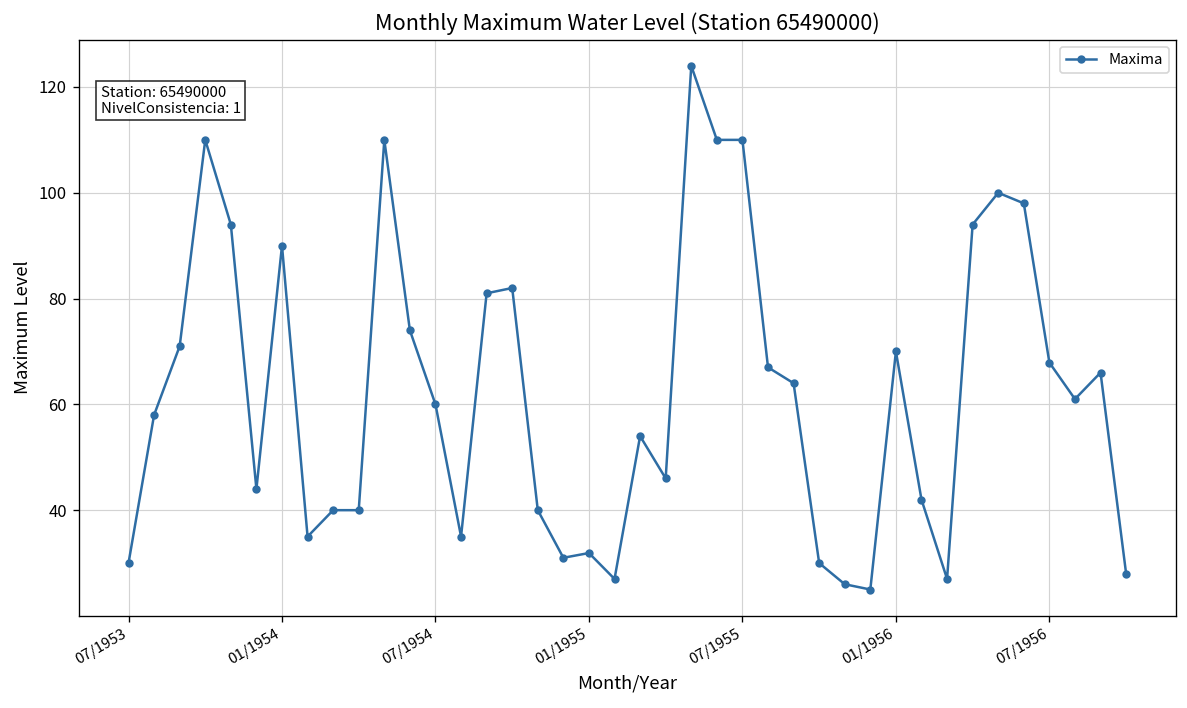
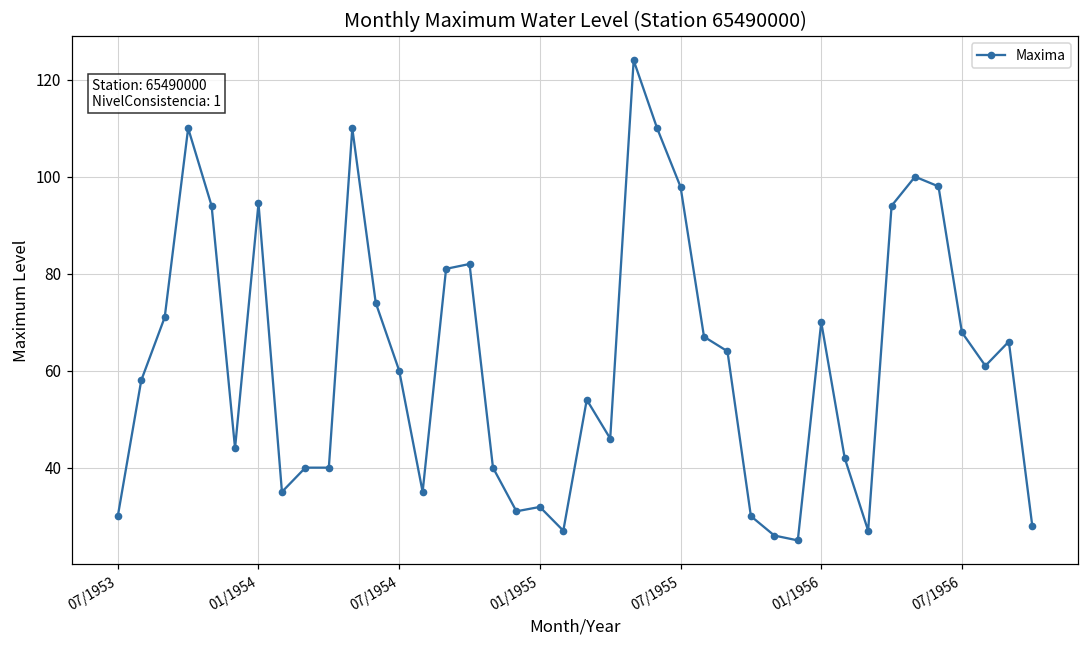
  {
    "07/1953": 30,
-   "01/1954": 90,
+   "01/1954": 95,
    "07/1954": 60,
    "01/1955": 32,
-   "07/1955": 110,
+   "07/1955": 98,
    "01/1956": 70,
    "07/1956": 68
  }
